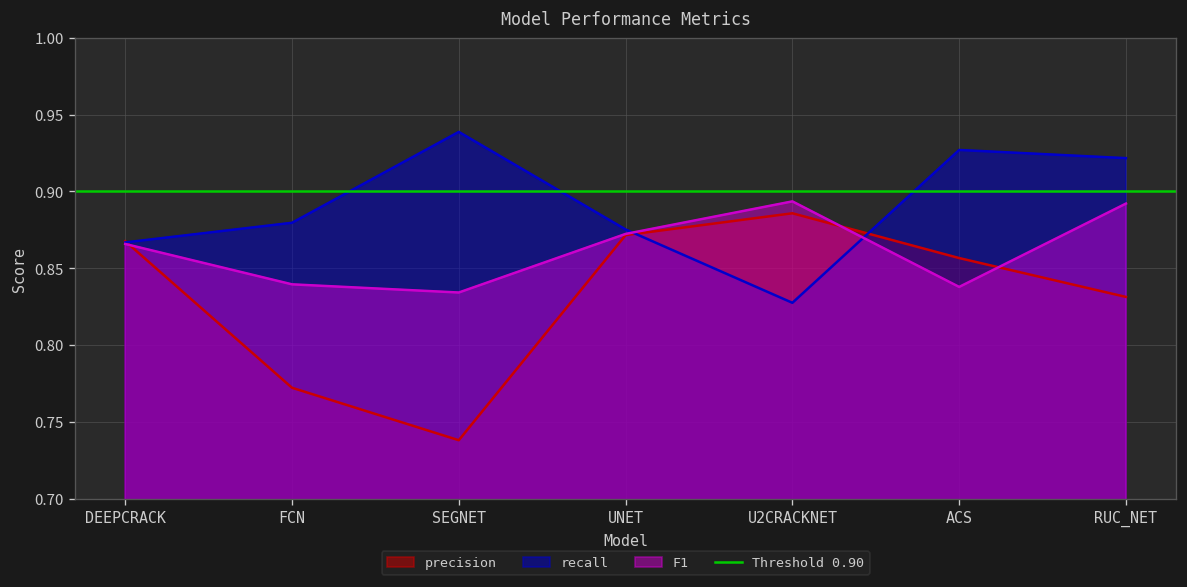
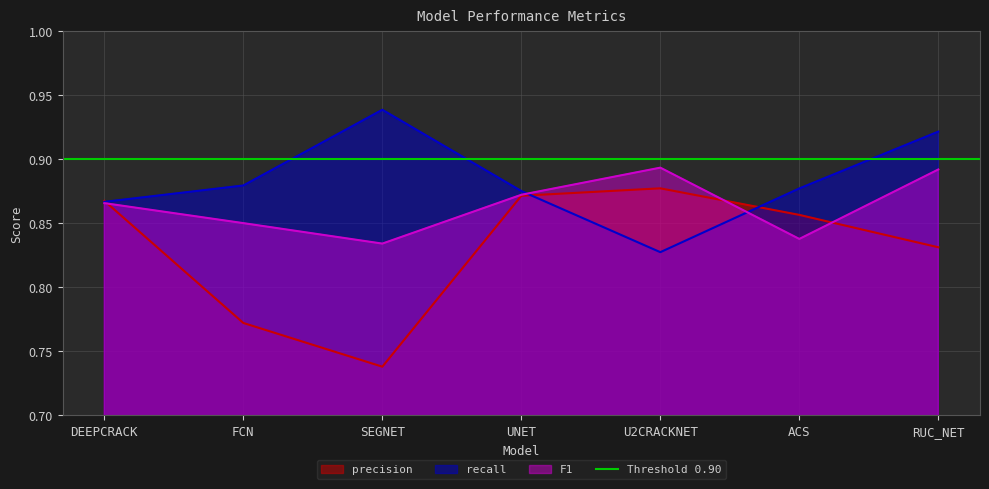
  {
    "precision": {
      "FCN": 0.772,
      "SEGNET": 0.738,
-     "U2CRACKNET": 0.886,
+     "U2CRACKNET": 0.877,
      "ACS": 0.857,
      "RUC_NET": 0.831
    },
    "recall": {
      "FCN": 0.880,
      "SEGNET": 0.939,
      "UNET": 0.875,
      "U2CRACKNET": 0.827,
-     "ACS": 0.927,
+     "ACS": 0.877,
      "RUC_NET": 0.922
    },
    "F1": {
-     "FCN": 0.840,
+     "FCN": 0.850,
      "SEGNET": 0.834,
      "U2CRACKNET": 0.893,
      "ACS": 0.838,
      "RUC_NET": 0.892
    }
  }
